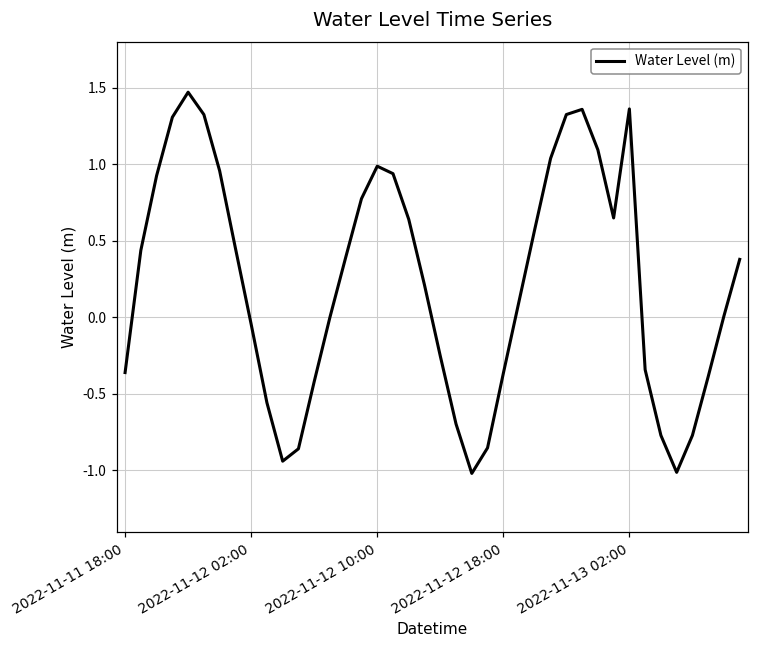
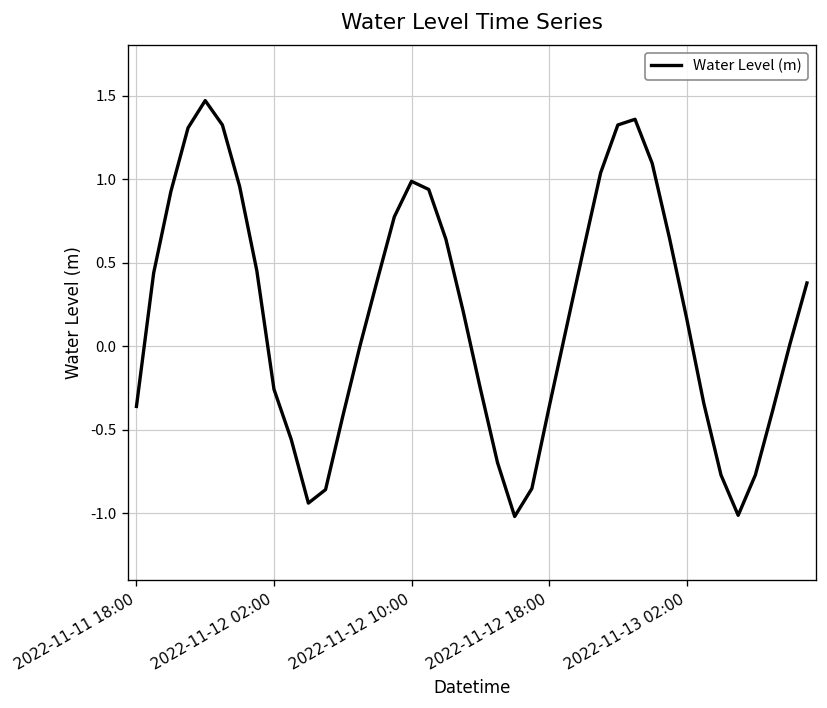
  {
    "2022-11-11 18:00": -0.36,
-   "2022-11-12 02:00": -0.05,
+   "2022-11-12 02:00": -0.26,
    "2022-11-12 10:00": 0.99,
    "2022-11-12 18:00": -0.37,
-   "2022-11-13 02:00": 1.36
+   "2022-11-13 02:00": 0.17
  }
